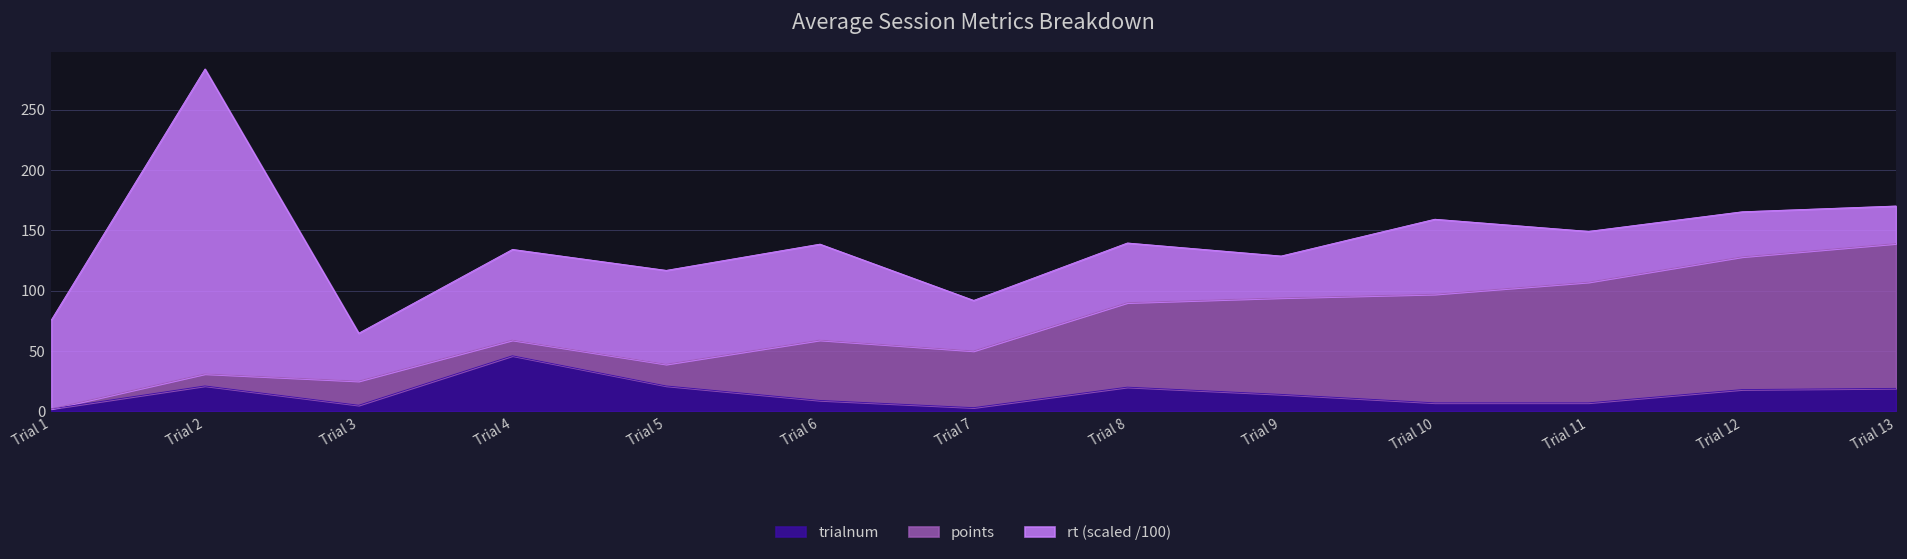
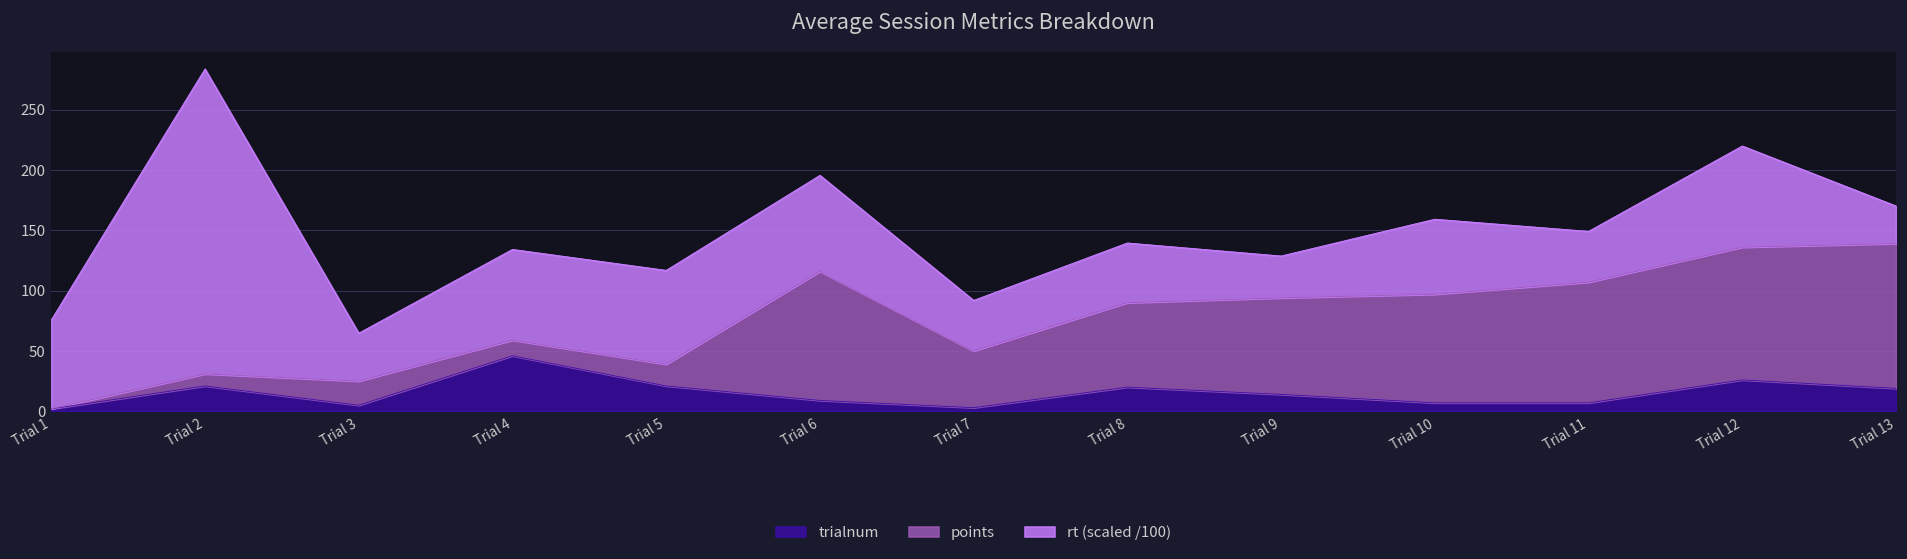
  {
    "trialnum": {
      "Trial 2": 21,
      "Trial 3": 5,
      "Trial 4": 46,
      "Trial 5": 21,
      "Trial 6": 9,
      "Trial 7": 3,
      "Trial 8": 20,
      "Trial 9": 14,
      "Trial 10": 7,
      "Trial 11": 7,
-     "Trial 12": 18,
+     "Trial 12": 26,
      "Trial 13": 19
    },
    "points": {
      "Trial 2": 10,
      "Trial 3": 20,
      "Trial 4": 13,
      "Trial 5": 18,
-     "Trial 6": 50,
+     "Trial 6": 107,
      "Trial 7": 47,
      "Trial 8": 70,
      "Trial 9": 80,
      "Trial 10": 90,
      "Trial 11": 100,
      "Trial 12": 110,
      "Trial 13": 120
    },
    "rt (scaled /100)": {
      "Trial 1": 74,
      "Trial 2": 253,
      "Trial 3": 40,
      "Trial 4": 75,
      "Trial 5": 78,
      "Trial 6": 80,
      "Trial 7": 42,
      "Trial 8": 49,
      "Trial 9": 35,
      "Trial 10": 62,
      "Trial 11": 42,
-     "Trial 12": 37,
+     "Trial 12": 84,
      "Trial 13": 31
    }
  }
